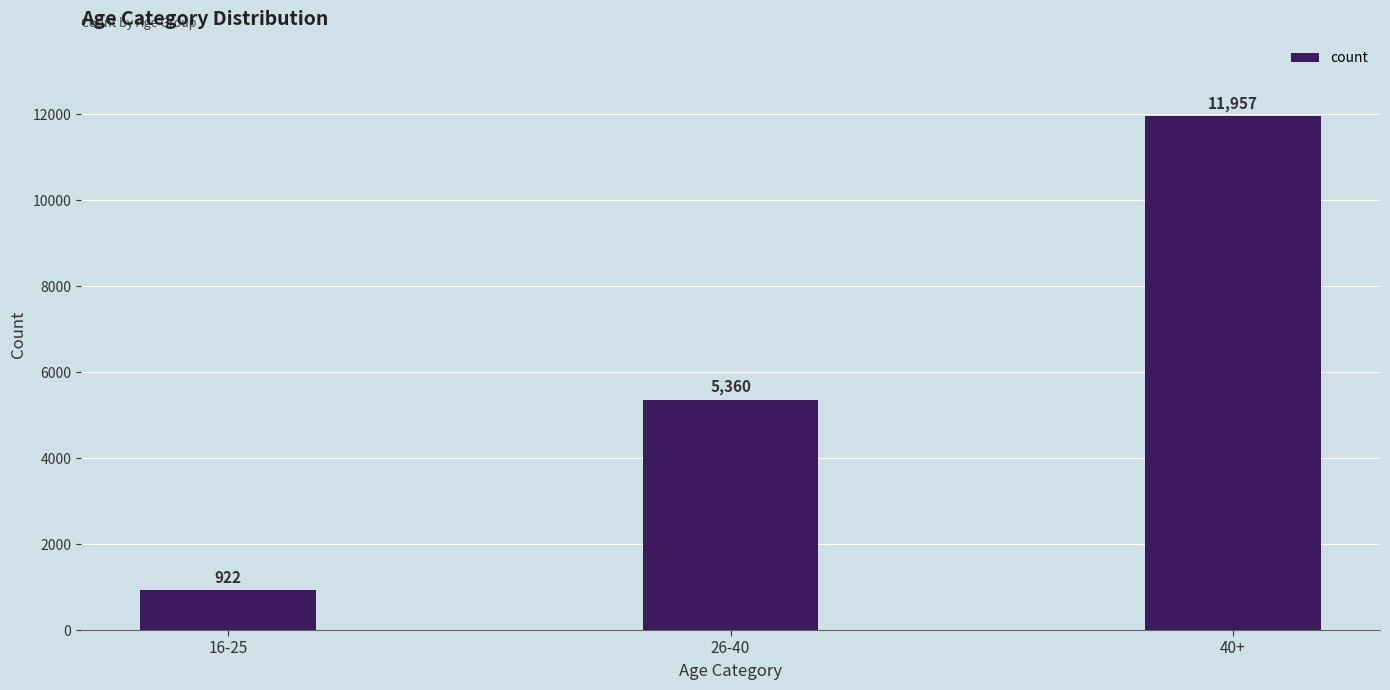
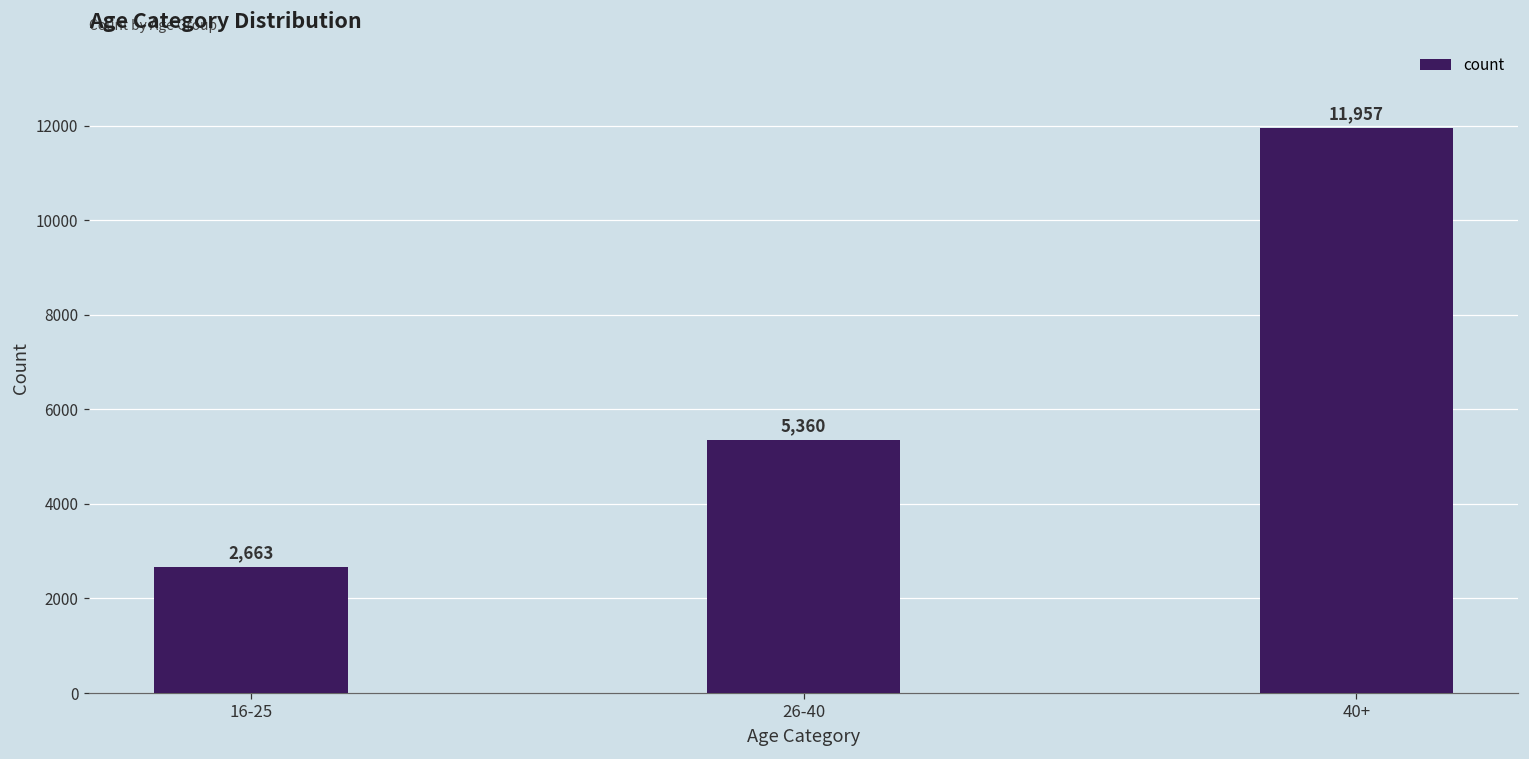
  {
-   "16-25": "922",
+   "16-25": "2,663",
    "26-40": "5,360",
    "40+": "11,957"
  }
